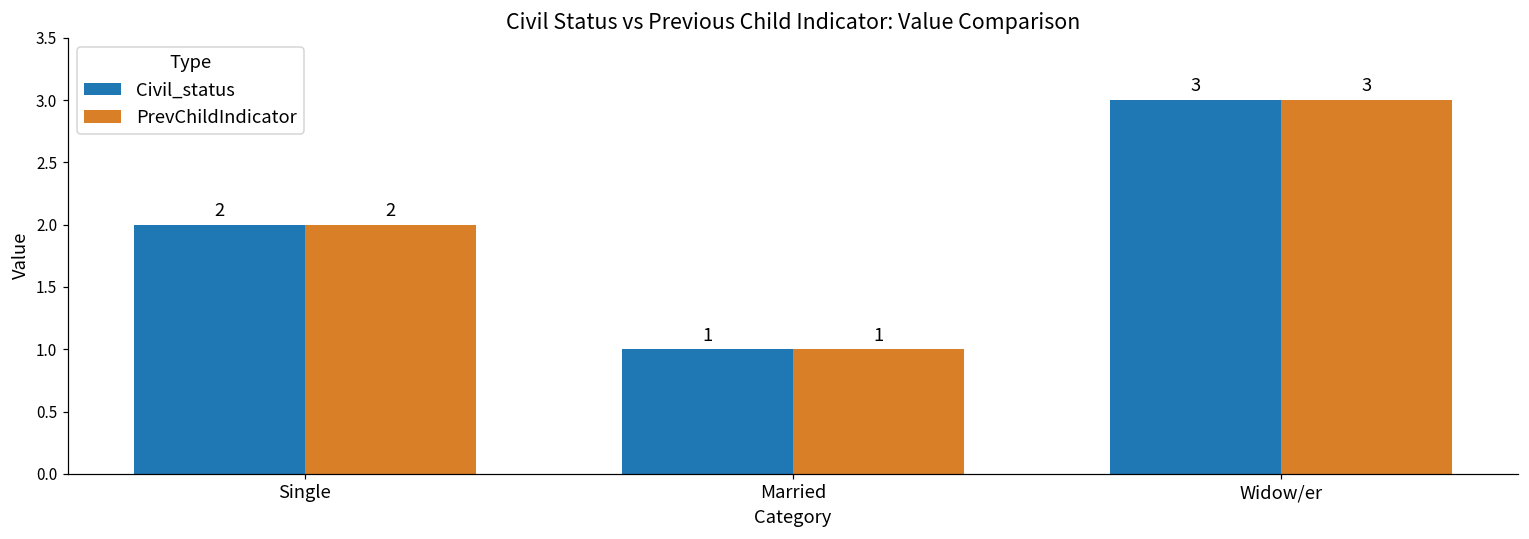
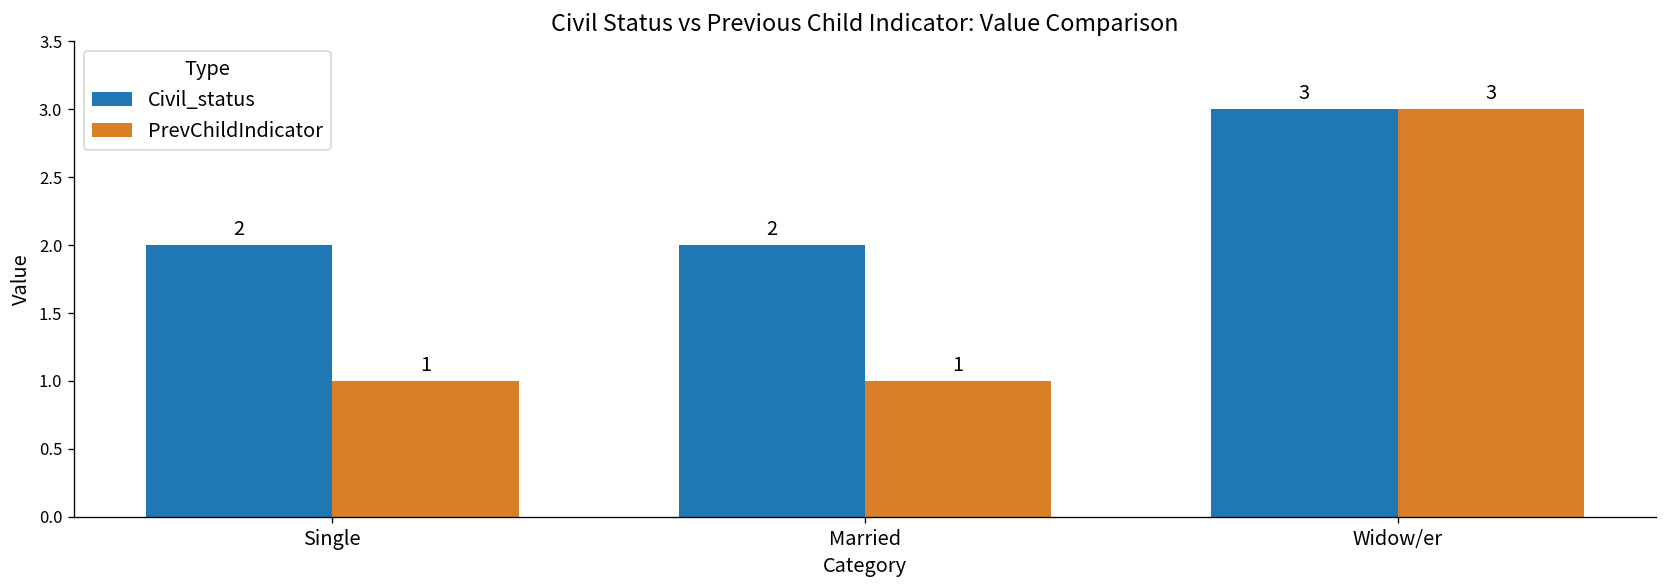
  {
    "Civil_status": {
      "Single": 2,
-     "Married": 1,
+     "Married": 2,
      "Widow/er": 3
    },
    "PrevChildIndicator": {
-     "Single": 2,
+     "Single": 1,
      "Married": 1,
      "Widow/er": 3
    }
  }
